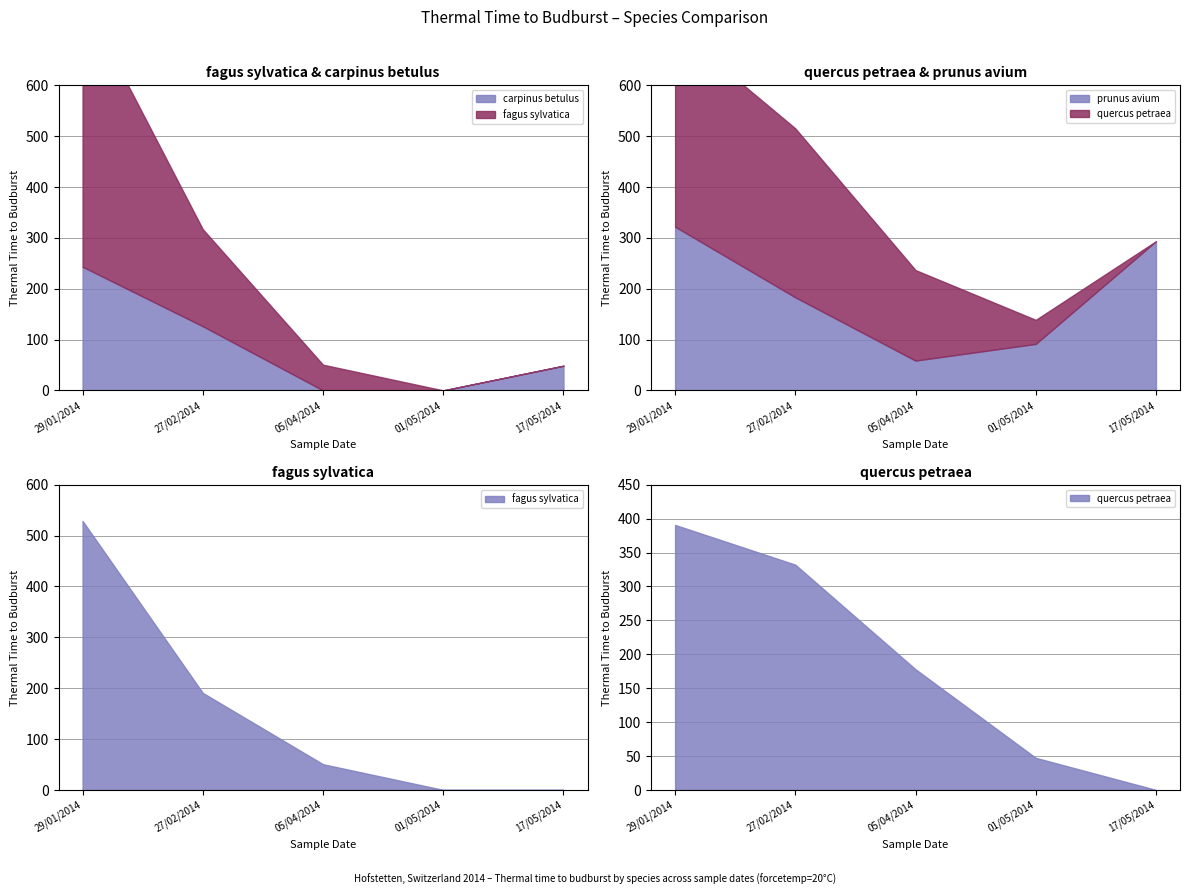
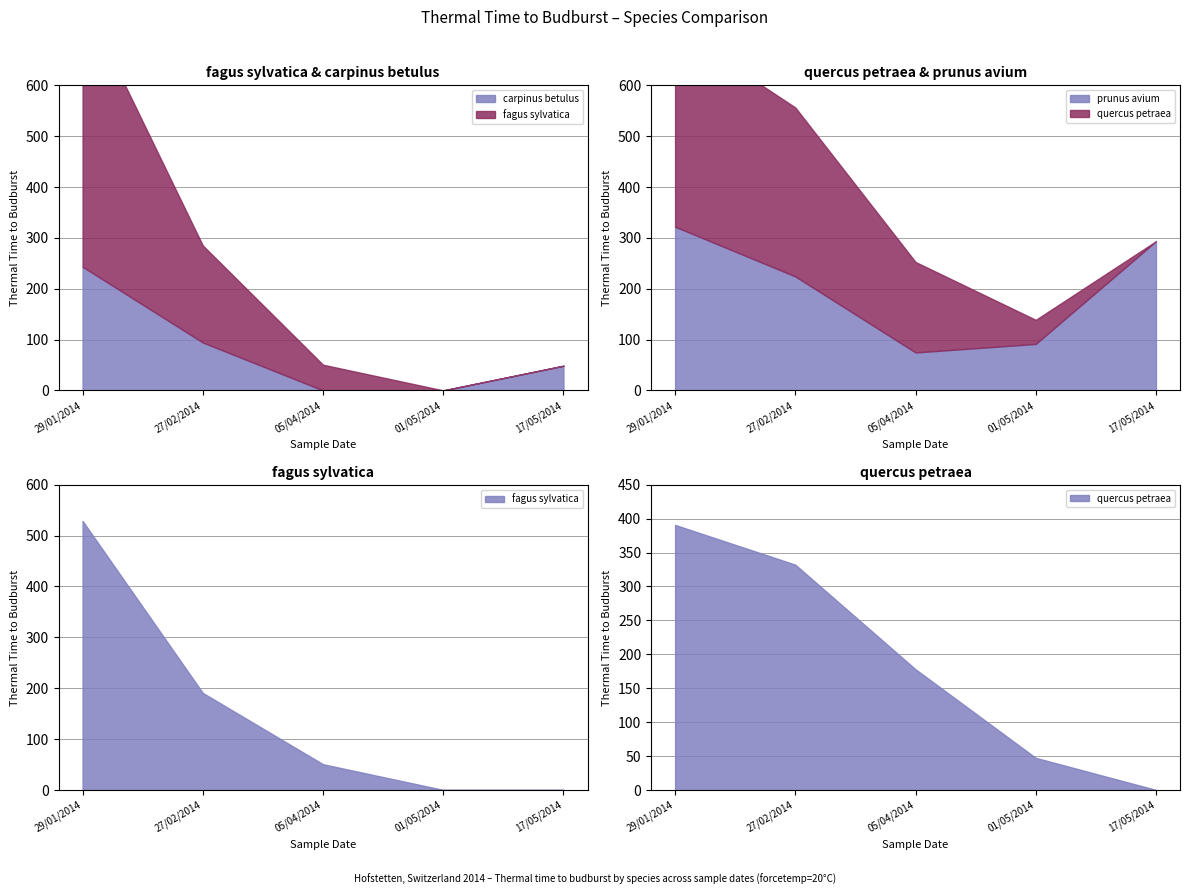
  {
    "fagus sylvatica & carpinus betulus": {
      "carpinus betulus": {
        "29/01/2014": 240,
-       "27/02/2014": 130,
+       "27/02/2014": 90,
        "05/04/2014": 0
      }
    },
    "quercus petraea & prunus avium": {
      "prunus avium": {
        "29/01/2014": 320,
-       "27/02/2014": 180,
-       "05/04/2014": 60,
+       "27/02/2014": 220,
+       "05/04/2014": 70,
        "01/05/2014": 90
      }
    },
    "fagus sylvatica": {
      "29/01/2014": 530,
      "27/02/2014": 190,
      "05/04/2014": 50,
      "01/05/2014": 0,
      "17/05/2014": 0
    },
    "quercus petraea": {
      "29/01/2014": 390,
      "27/02/2014": 330,
      "05/04/2014": 180,
      "01/05/2014": 50,
      "17/05/2014": 0
    }
  }
